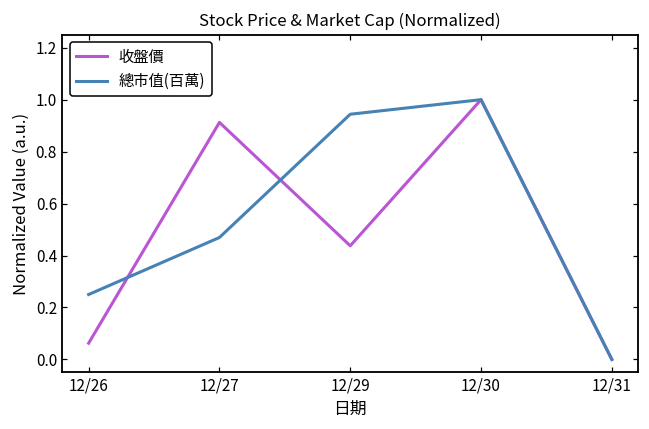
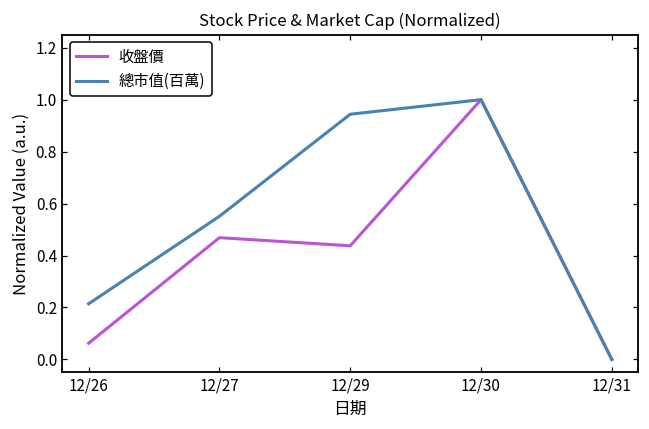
  {
    "收盤價": {
      "12/26": 0.06,
-     "12/27": 0.91,
+     "12/27": 0.47,
      "12/29": 0.44
    },
    "總市值(百萬)": {
-     "12/26": 0.25,
-     "12/27": 0.47,
+     "12/26": 0.21,
+     "12/27": 0.55,
      "12/29": 0.94
    }
  }
